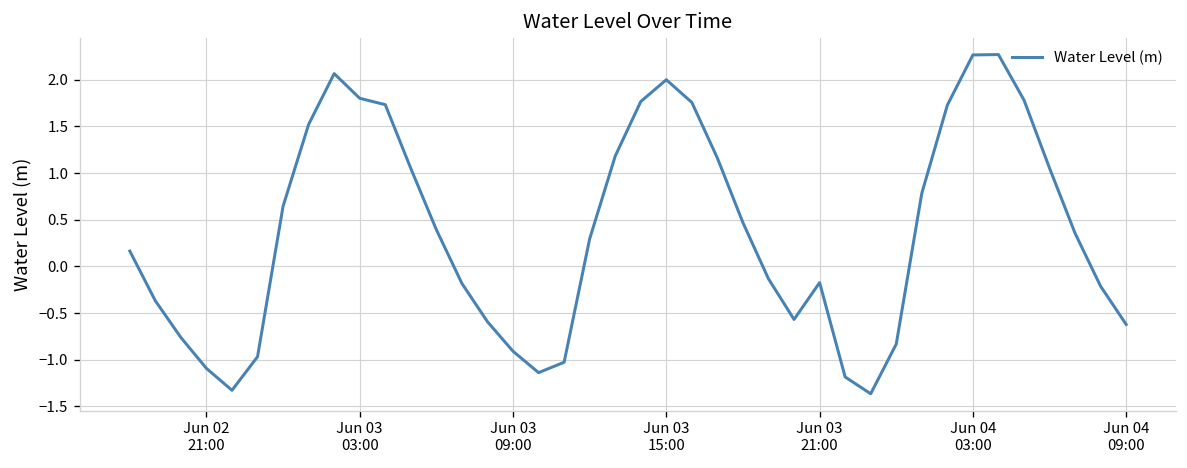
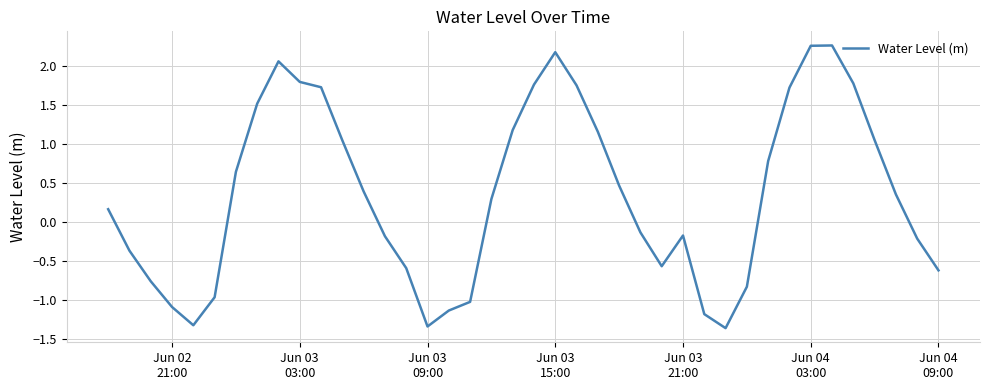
  {
    "Jun 02 21:00": -1.1,
    "Jun 03 03:00": 1.8,
-   "Jun 03 09:00": -0.9,
-   "Jun 03 15:00": 2.0,
+   "Jun 03 09:00": -1.3,
+   "Jun 03 15:00": 2.2,
    "Jun 03 21:00": -0.2,
    "Jun 04 03:00": 2.3,
    "Jun 04 09:00": -0.6
  }
